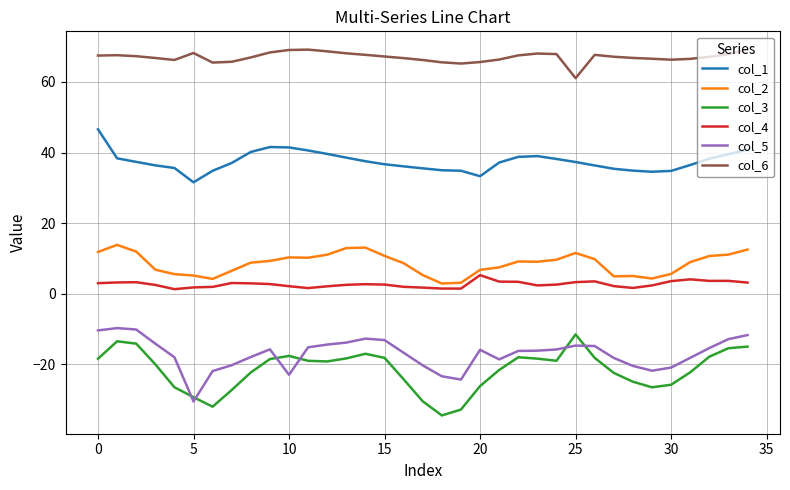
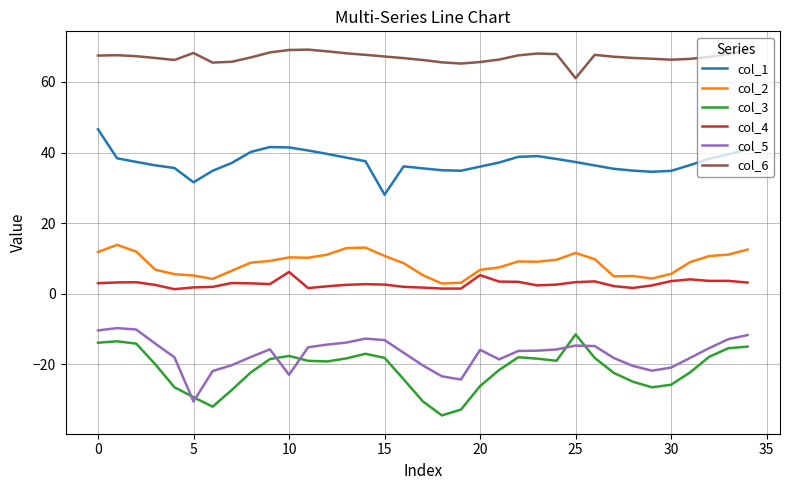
  {
    "col_1": {
      "0": 47,
      "5": 32,
      "10": 41,
-     "15": 37,
-     "20": 33,
+     "15": 28,
+     "20": 36,
      "25": 37,
      "30": 35
    },
    "col_2": {
      "0": 12,
      "5": 5,
      "10": 10,
      "15": 11,
      "20": 7,
      "25": 12,
      "30": 6
    },
    "col_3": {
-     "0": -18,
+     "0": -14,
      "5": -29,
      "10": -18,
      "15": -18,
      "20": -26,
      "25": -12,
      "30": -26
    },
    "col_4": {
      "0": 3,
      "5": 2,
-     "10": 2,
+     "10": 6,
      "15": 3,
      "20": 5,
      "25": 3,
      "30": 4
    },
    "col_5": {
      "0": -10,
      "5": -31,
      "10": -23,
      "15": -13,
      "20": -16,
      "25": -15,
      "30": -21
    },
    "col_6": {
      "0": 67,
      "5": 68,
      "10": 69,
      "15": 67,
      "20": 66,
      "25": 61,
      "30": 66
    }
  }
